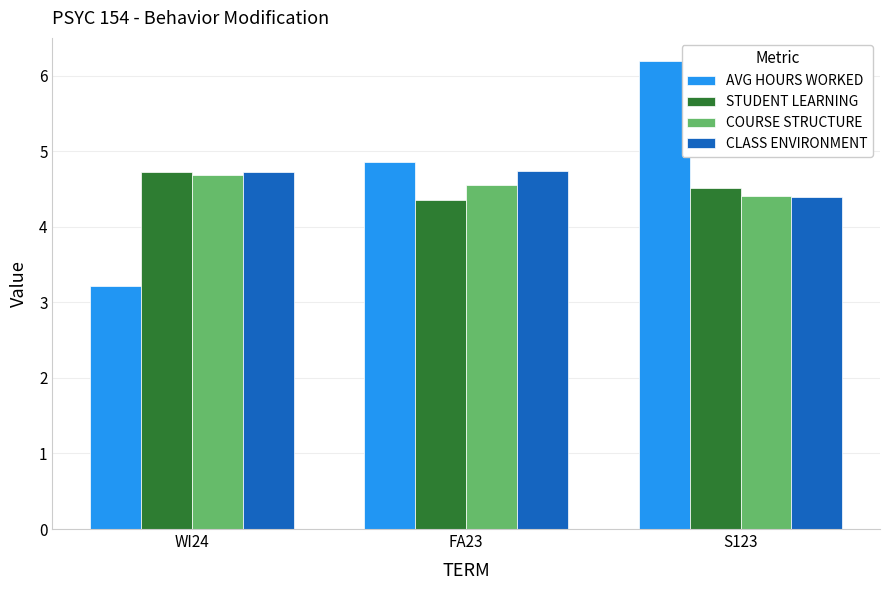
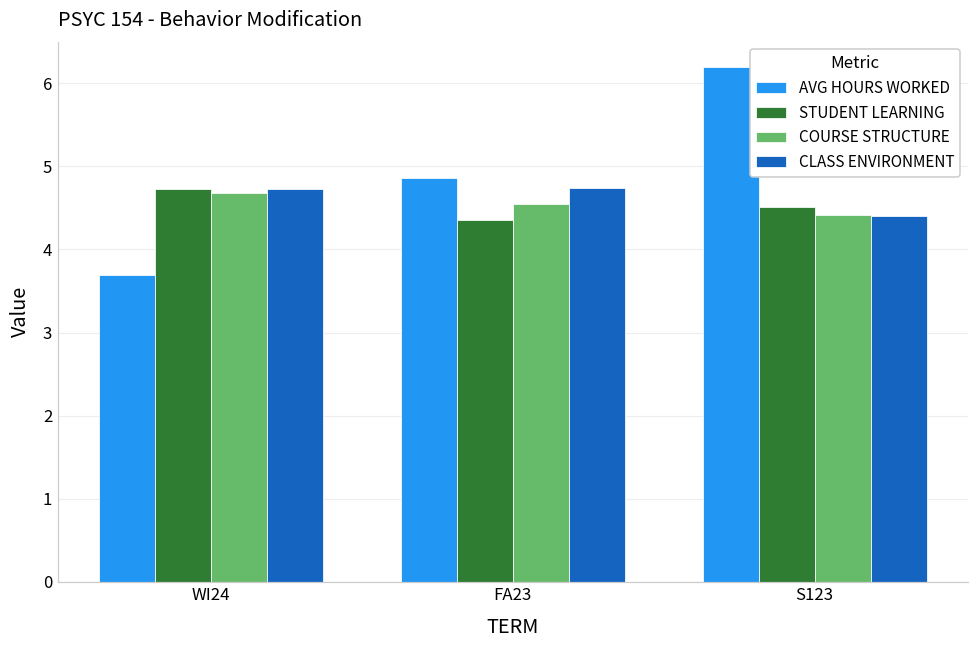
  {
    "AVG HOURS WORKED": {
-     "WI24": 3.2,
+     "WI24": 3.7,
      "FA23": 4.9,
      "S123": 6.2
    },
    "STUDENT LEARNING": {
      "WI24": 4.7,
      "FA23": 4.4,
      "S123": 4.5
    },
    "COURSE STRUCTURE": {
      "WI24": 4.7,
      "FA23": 4.6,
      "S123": 4.4
    },
    "CLASS ENVIRONMENT": {
      "WI24": 4.7,
      "FA23": 4.7,
      "S123": 4.4
    }
  }
